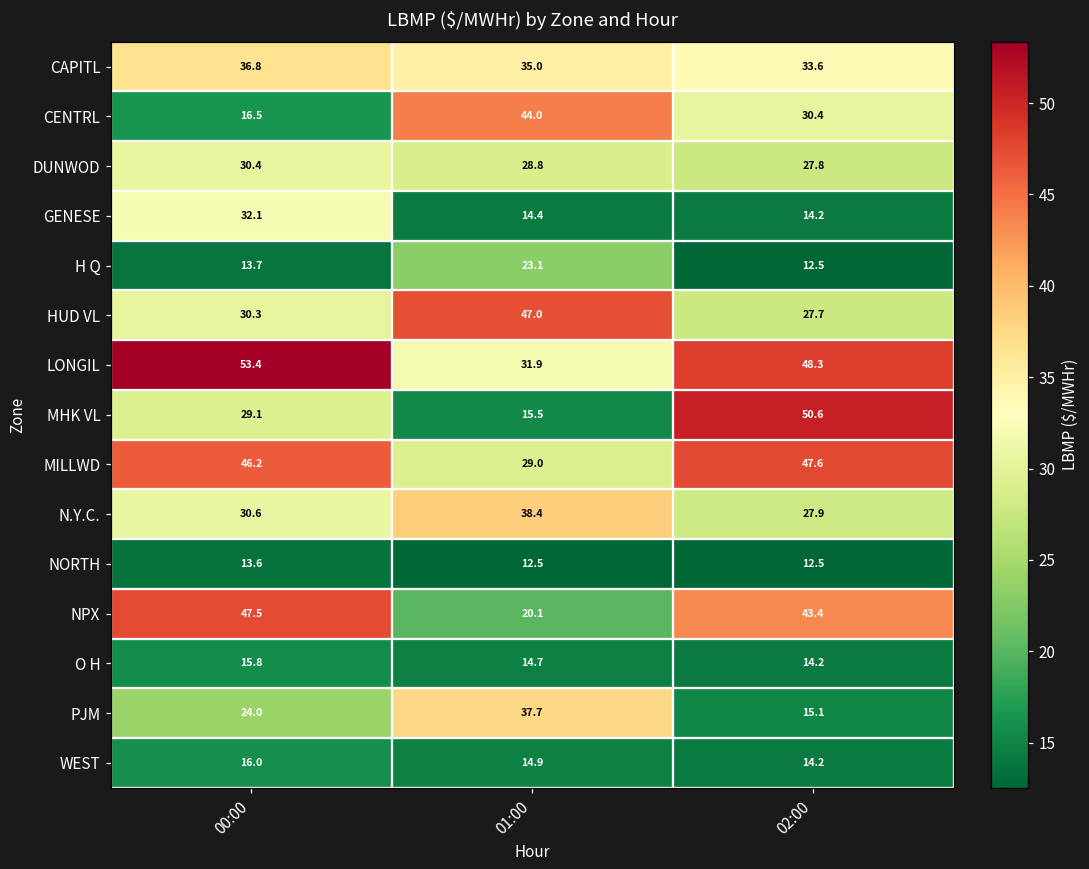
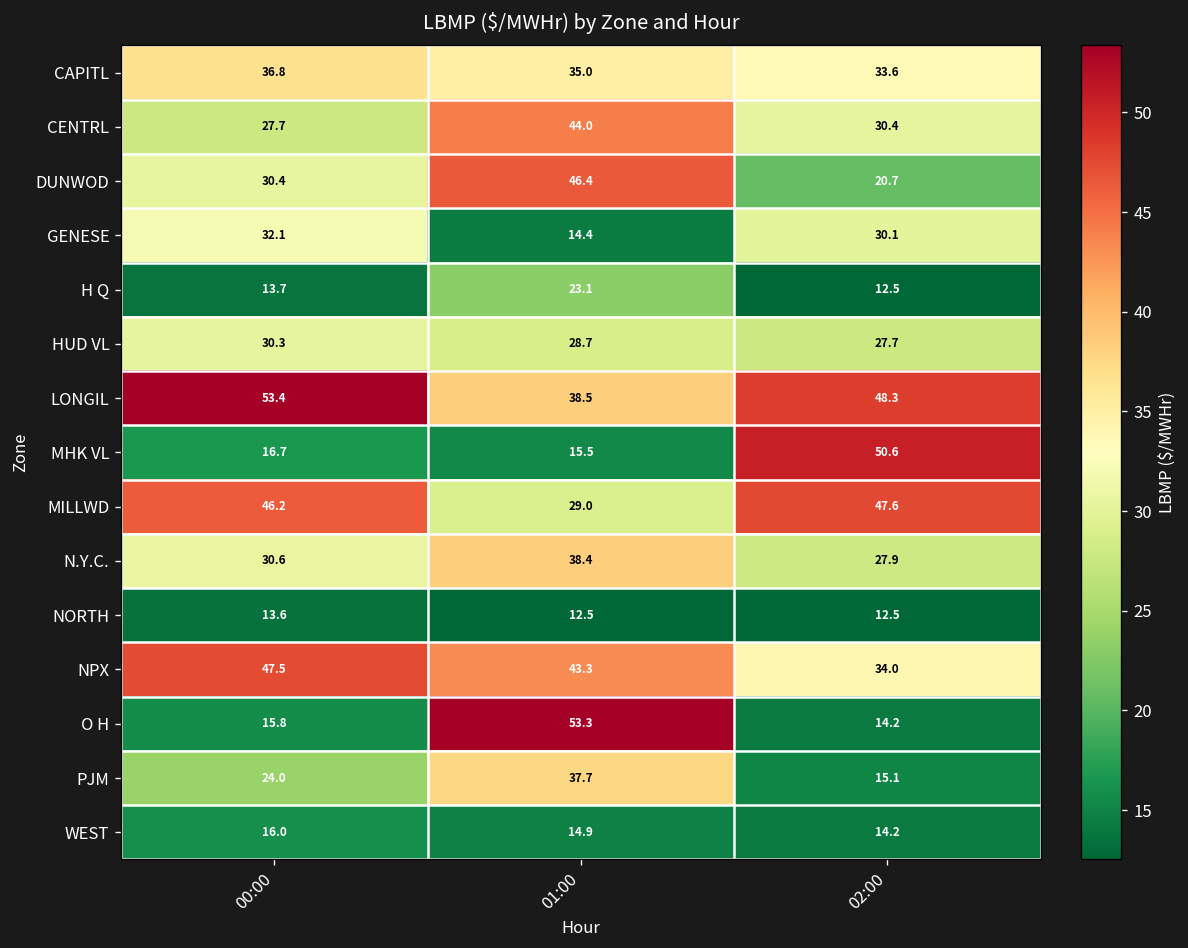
  {
    "CAPITL": {
      "00:00": 36.8,
      "01:00": 35.0,
      "02:00": 33.6
    },
    "CENTRL": {
-     "00:00": 16.5,
+     "00:00": 27.7,
      "01:00": 44.0,
      "02:00": 30.4
    },
    "DUNWOD": {
      "00:00": 30.4,
-     "01:00": 28.8,
-     "02:00": 27.8
+     "01:00": 46.4,
+     "02:00": 20.7
    },
    "GENESE": {
      "00:00": 32.1,
      "01:00": 14.4,
-     "02:00": 14.2
+     "02:00": 30.1
    },
    "H Q": {
      "00:00": 13.7,
      "01:00": 23.1,
      "02:00": 12.5
    },
    "HUD VL": {
      "00:00": 30.3,
-     "01:00": 47.0,
+     "01:00": 28.7,
      "02:00": 27.7
    },
    "LONGIL": {
      "00:00": 53.4,
-     "01:00": 31.9,
+     "01:00": 38.5,
      "02:00": 48.3
    },
    "MHK VL": {
-     "00:00": 29.1,
+     "00:00": 16.7,
      "01:00": 15.5,
      "02:00": 50.6
    },
    "MILLWD": {
      "00:00": 46.2,
      "01:00": 29.0,
      "02:00": 47.6
    },
    "N.Y.C.": {
      "00:00": 30.6,
      "01:00": 38.4,
      "02:00": 27.9
    },
    "NORTH": {
      "00:00": 13.6,
      "01:00": 12.5,
      "02:00": 12.5
    },
    "NPX": {
      "00:00": 47.5,
-     "01:00": 20.1,
-     "02:00": 43.4
+     "01:00": 43.3,
+     "02:00": 34.0
    },
    "O H": {
      "00:00": 15.8,
-     "01:00": 14.7,
+     "01:00": 53.3,
      "02:00": 14.2
    },
    "PJM": {
      "00:00": 24.0,
      "01:00": 37.7,
      "02:00": 15.1
    },
    "WEST": {
      "00:00": 16.0,
      "01:00": 14.9,
      "02:00": 14.2
    }
  }
